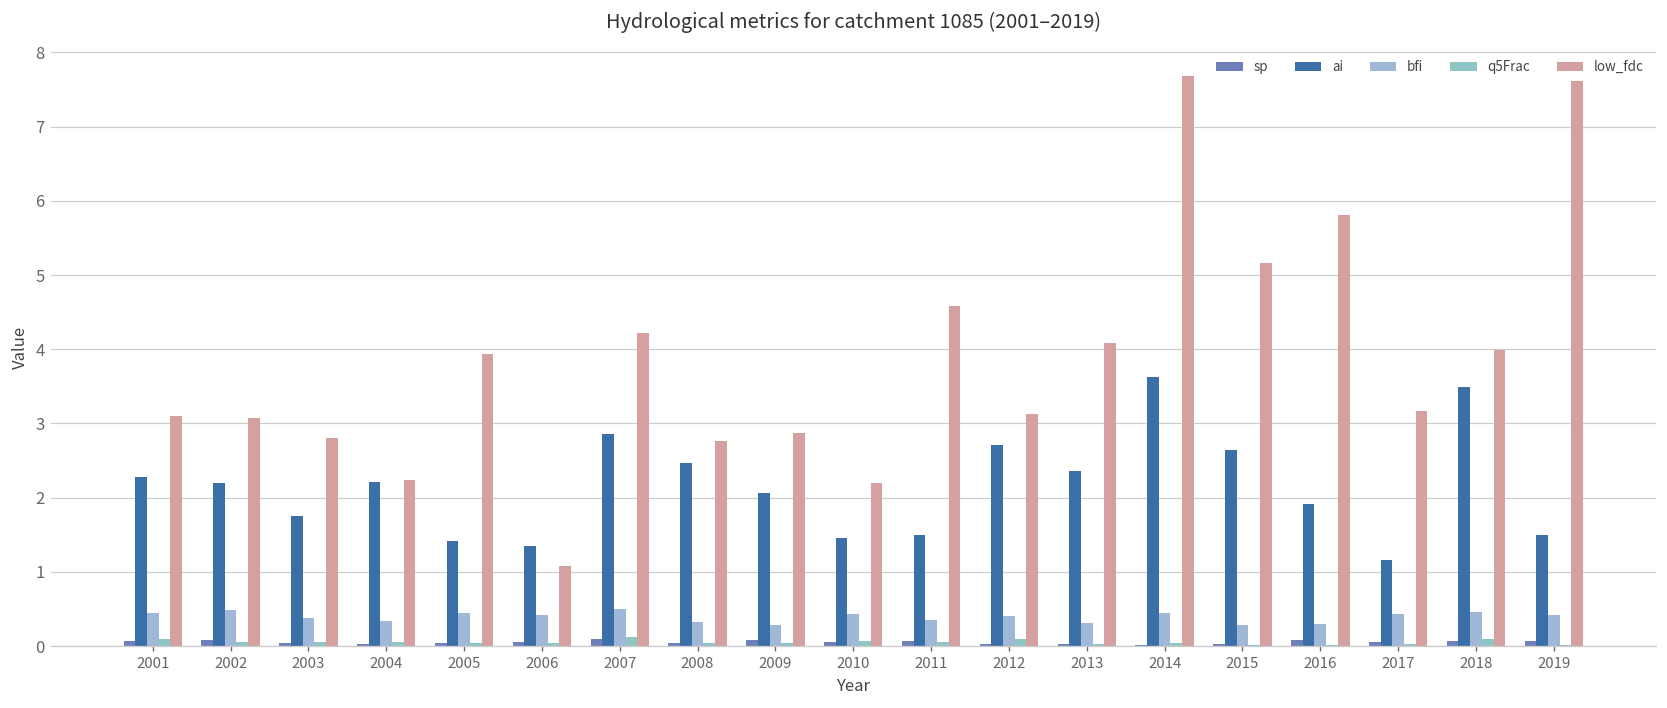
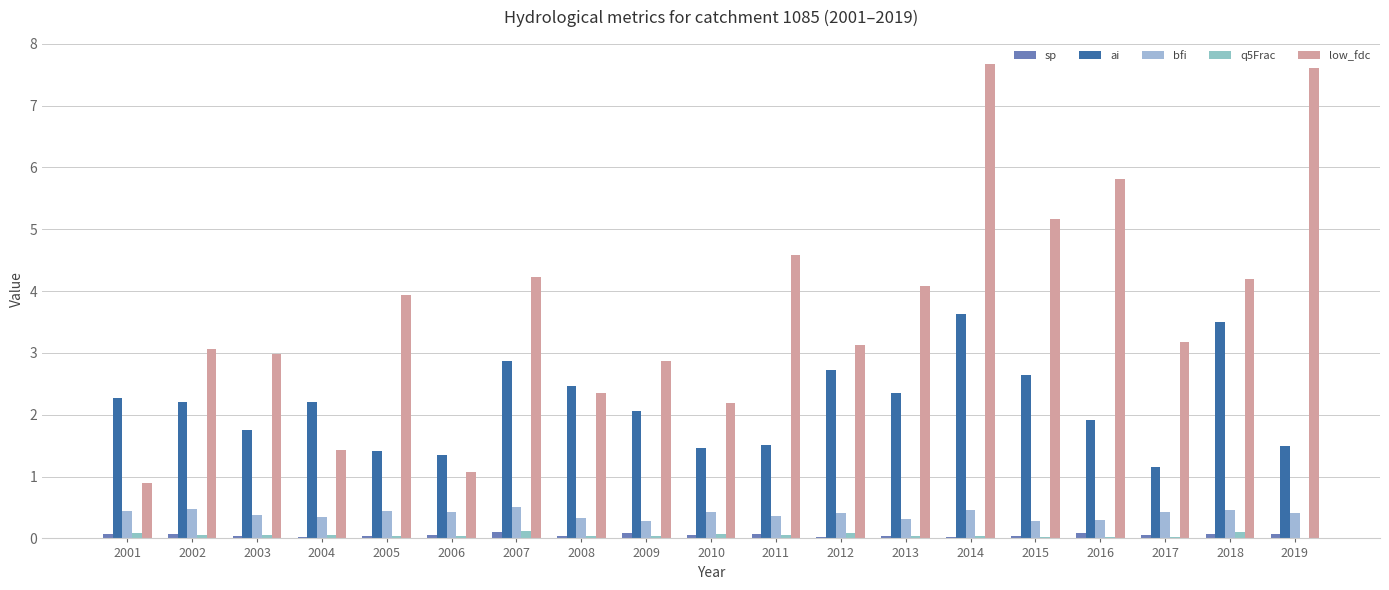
  {
    "low_fdc": {
-     "2001": 3.1,
+     "2001": 0.9,
      "2002": 3.1,
-     "2003": 2.8,
-     "2004": 2.2,
+     "2003": 3.0,
+     "2004": 1.4,
      "2005": 3.9,
      "2006": 1.1,
      "2007": 4.2,
-     "2008": 2.8,
+     "2008": 2.4,
      "2009": 2.9,
      "2010": 2.2,
      "2011": 4.6,
      "2012": 3.1,
      "2013": 4.1,
      "2014": 7.7,
      "2015": 5.2,
      "2016": 5.8,
      "2017": 3.2,
-     "2018": 4.0,
+     "2018": 4.2,
      "2019": 7.6
    }
  }
